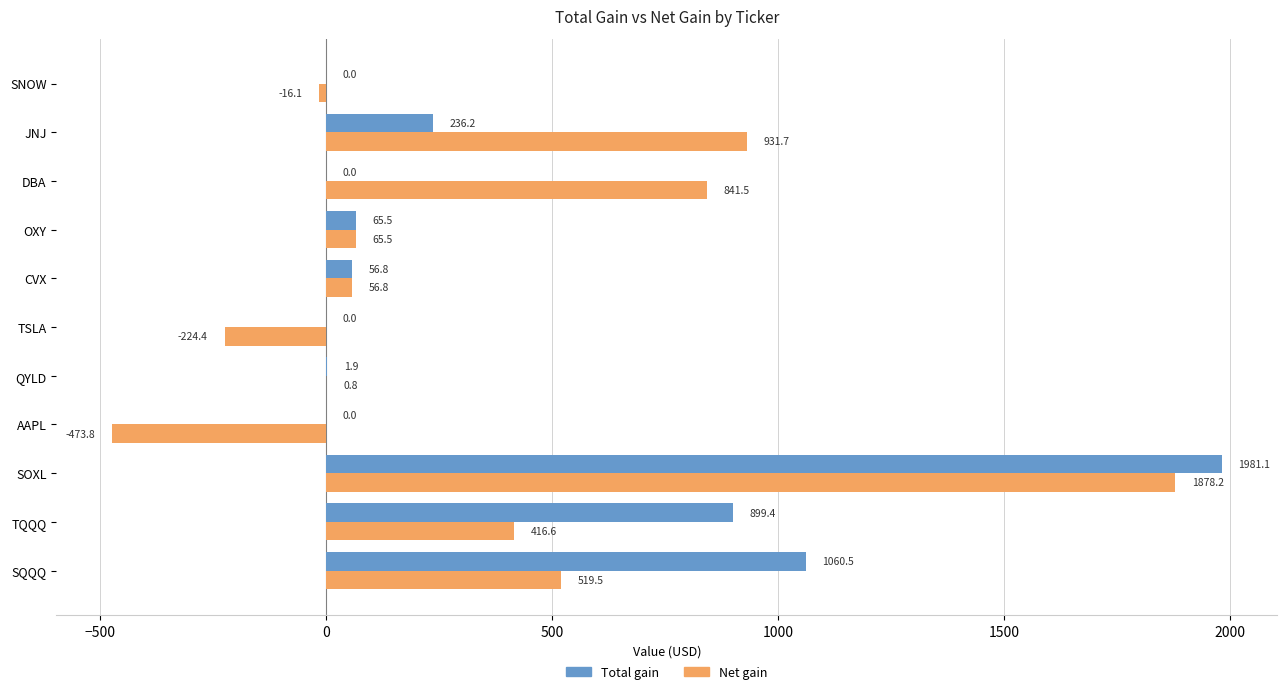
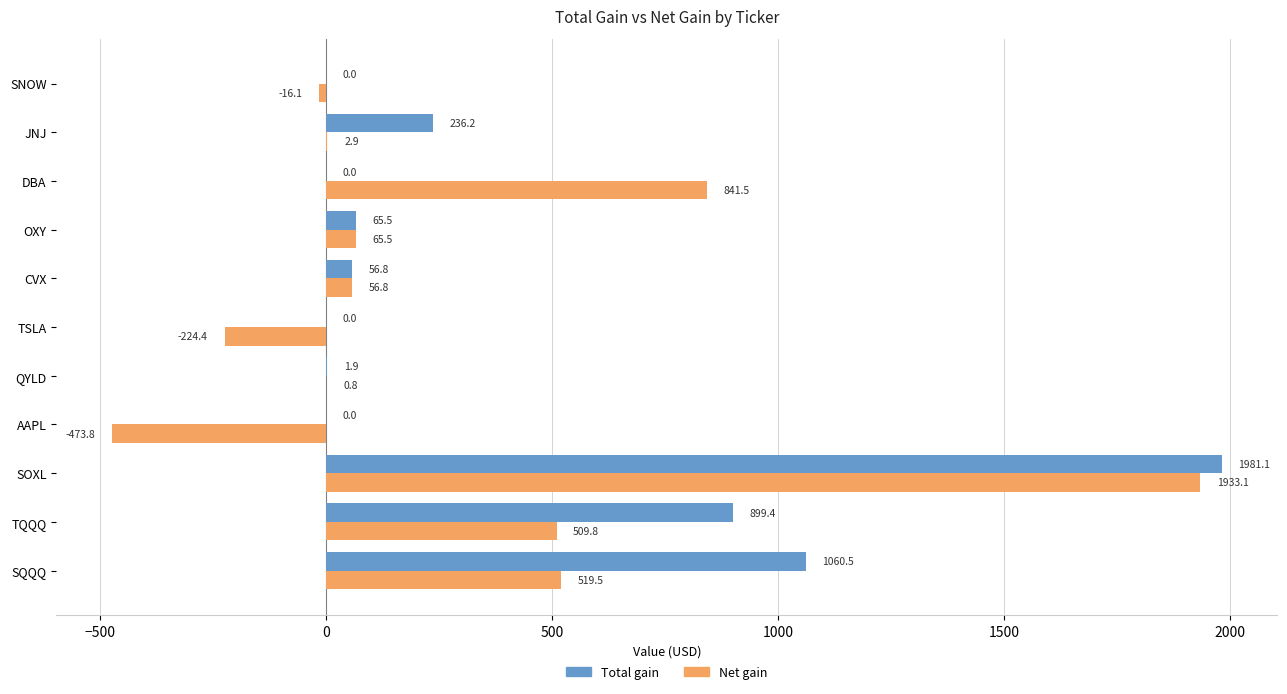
  {
    "Total gain": {
      "SNOW": 0.0,
      "JNJ": 236.2,
      "DBA": 0.0,
      "OXY": 65.5,
      "CVX": 56.8,
      "TSLA": 0.0,
      "QYLD": 1.9,
      "AAPL": 0.0,
      "SOXL": 1981.1,
      "TQQQ": 899.4,
      "SQQQ": 1060.5
    },
    "Net gain": {
      "SNOW": -16.1,
-     "JNJ": 931.7,
+     "JNJ": 2.9,
      "DBA": 841.5,
      "OXY": 65.5,
      "CVX": 56.8,
      "TSLA": -224.4,
      "QYLD": 0.8,
      "AAPL": -473.8,
-     "SOXL": 1878.2,
-     "TQQQ": 416.6,
+     "SOXL": 1933.1,
+     "TQQQ": 509.8,
      "SQQQ": 519.5
    }
  }
